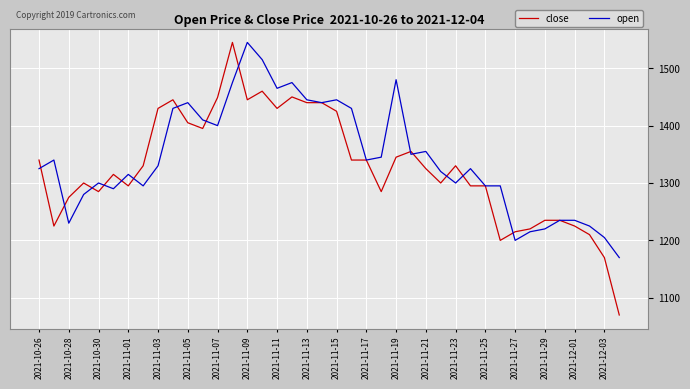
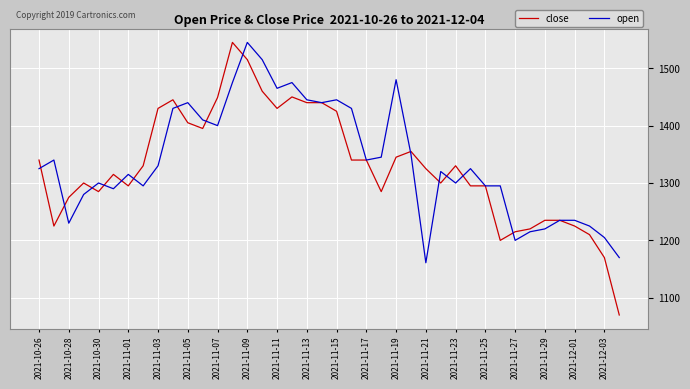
  {
    "close": {
      "2021-10-26": 1340,
      "2021-10-28": 1280,
      "2021-10-30": 1290,
      "2021-11-01": 1300,
      "2021-11-03": 1430,
      "2021-11-05": 1410,
      "2021-11-07": 1450,
-     "2021-11-09": 1450,
+     "2021-11-09": 1520,
      "2021-11-11": 1430,
      "2021-11-13": 1440,
      "2021-11-15": 1430,
      "2021-11-19": 1350,
      "2021-11-21": 1330,
      "2021-11-23": 1330,
      "2021-11-27": 1220,
      "2021-11-29": 1240,
      "2021-12-01": 1230,
      "2021-12-03": 1170
    },
    "open": {
      "2021-10-26": 1330,
      "2021-10-28": 1230,
      "2021-10-30": 1300,
      "2021-11-01": 1320,
      "2021-11-03": 1330,
      "2021-11-05": 1440,
      "2021-11-07": 1400,
      "2021-11-09": 1550,
      "2021-11-11": 1470,
      "2021-11-13": 1450,
      "2021-11-15": 1450,
      "2021-11-19": 1480,
-     "2021-11-21": 1360,
+     "2021-11-21": 1160,
      "2021-11-23": 1300,
      "2021-11-27": 1200,
      "2021-11-29": 1220,
      "2021-12-01": 1240,
      "2021-12-03": 1210
    }
  }
